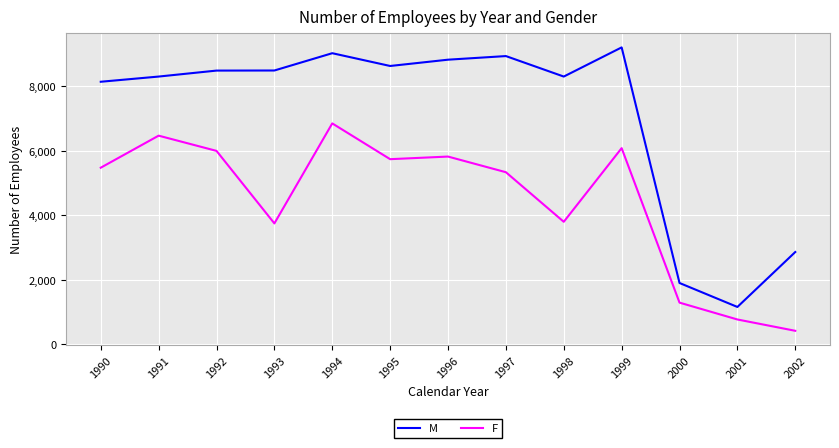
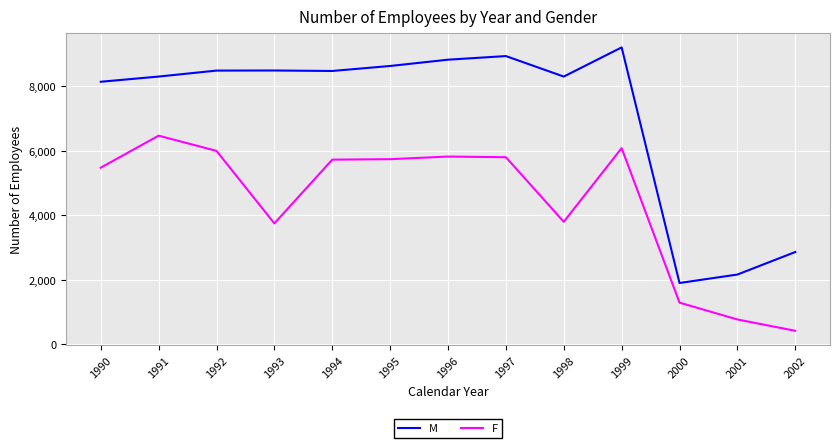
  {
    "M": {
      "1990": "8,100",
      "1991": "8,300",
      "1992": "8,500",
      "1993": "8,500",
-     "1994": "9,000",
+     "1994": "8,500",
      "1995": "8,600",
      "1996": "8,800",
      "1997": "8,900",
      "1998": "8,300",
      "1999": "9,200",
      "2000": "1,900",
-     "2001": "1,200",
+     "2001": "2,200",
      "2002": "2,900"
    },
    "F": {
      "1990": "5,500",
      "1991": "6,500",
      "1992": "6,000",
      "1993": "3,700",
-     "1994": "6,800",
+     "1994": "5,700",
      "1995": "5,700",
      "1996": "5,800",
-     "1997": "5,300",
+     "1997": "5,800",
      "1998": "3,800",
      "1999": "6,100",
      "2000": "1,300",
      "2001": "800",
      "2002": "400"
    }
  }
